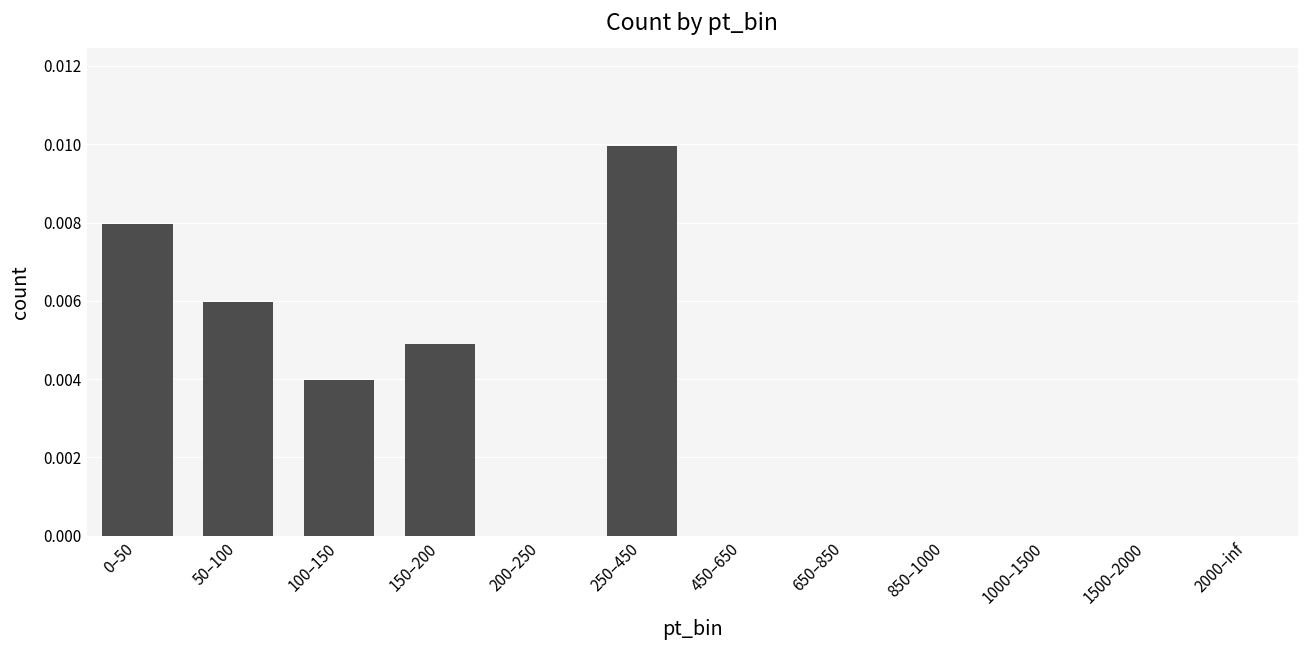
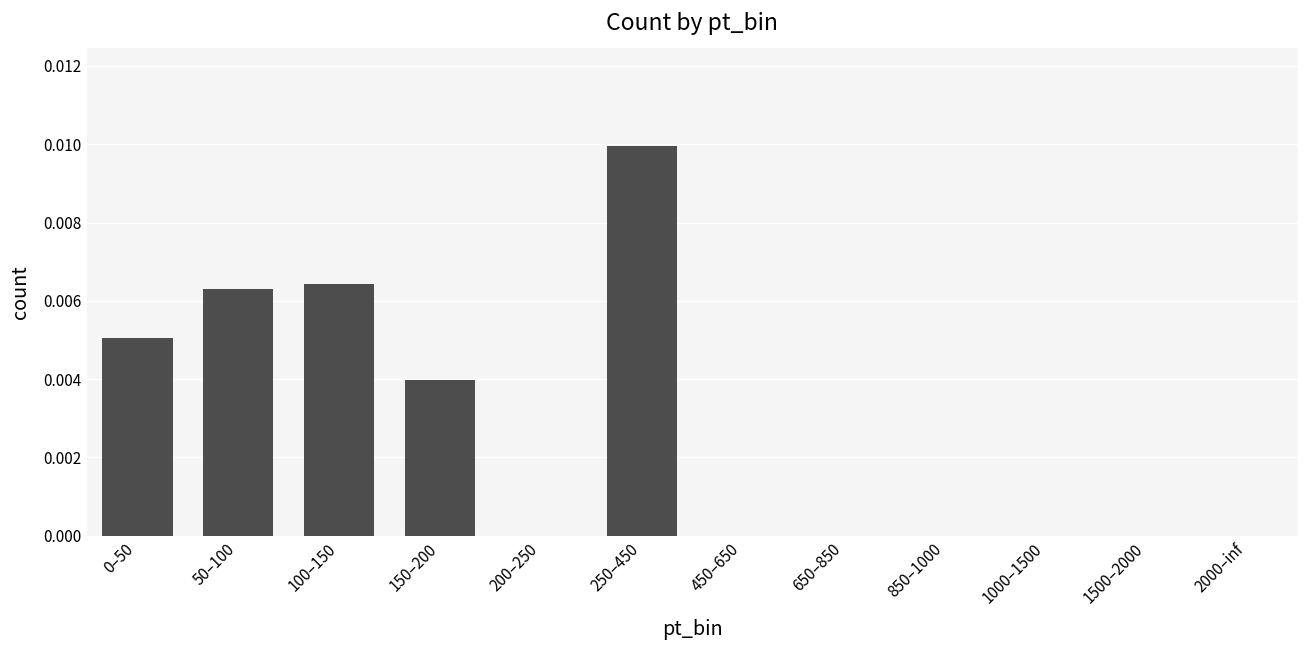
  {
-   "0–50": 0.0080,
-   "50–100": 0.0060,
-   "100–150": 0.0040,
-   "150–200": 0.0049,
+   "0–50": 0.0050,
+   "50–100": 0.0063,
+   "100–150": 0.0064,
+   "150–200": 0.0040,
    "200–250": 0.0000,
    "250–450": 0.0100,
    "450–650": 0.0000,
    "650–850": 0.0000,
    "850–1000": 0.0000,
    "1000–1500": 0.0000,
    "1500–2000": 0.0000,
    "2000–inf": 0.0000
  }
